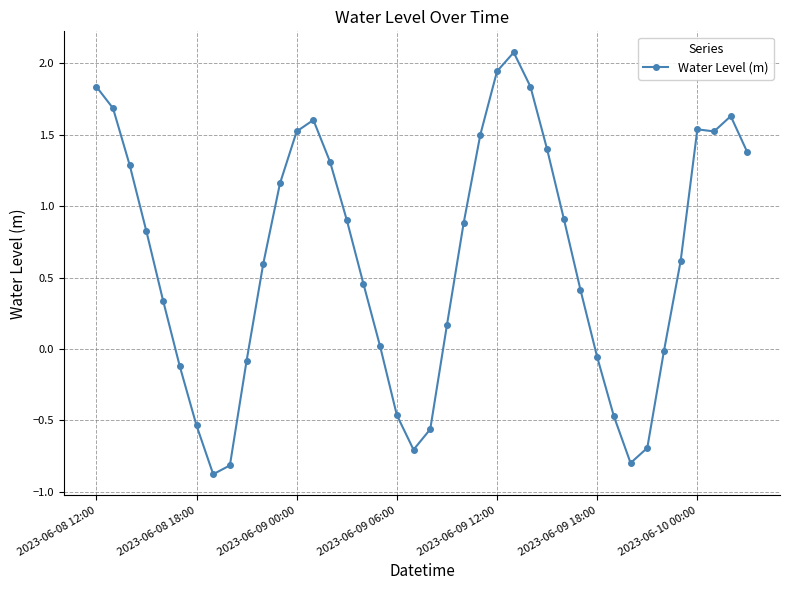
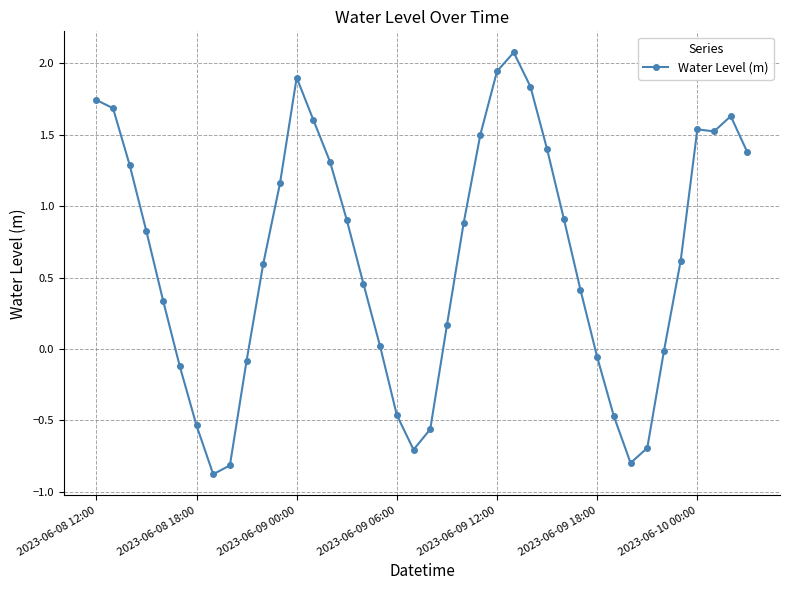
  {
-   "2023-06-08 12:00": 1.84,
+   "2023-06-08 12:00": 1.74,
    "2023-06-08 18:00": -0.54,
-   "2023-06-09 00:00": 1.52,
+   "2023-06-09 00:00": 1.90,
    "2023-06-09 06:00": -0.46,
    "2023-06-09 12:00": 1.94,
    "2023-06-09 18:00": -0.06,
    "2023-06-10 00:00": 1.54
  }
